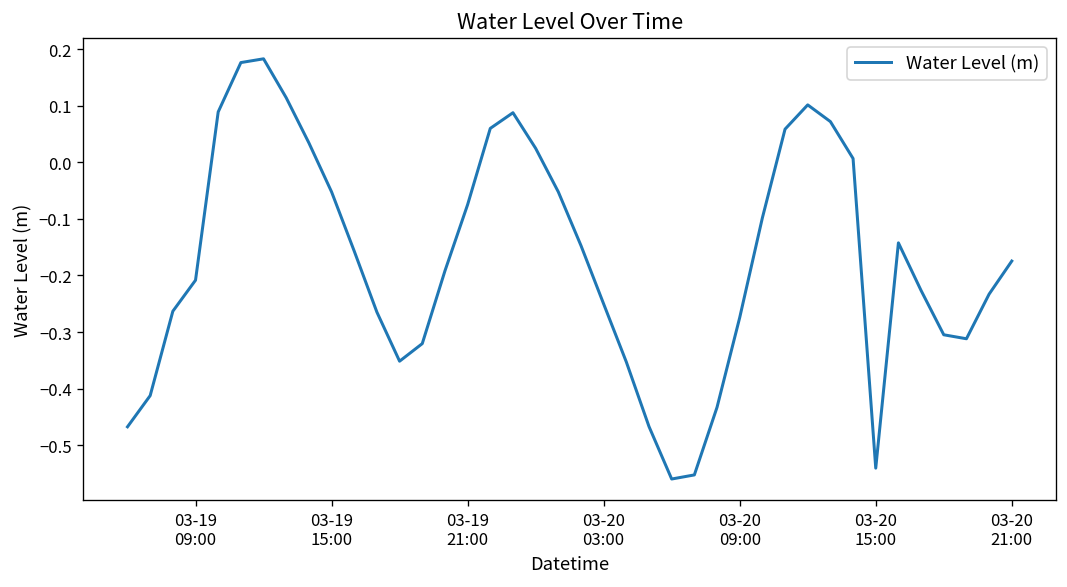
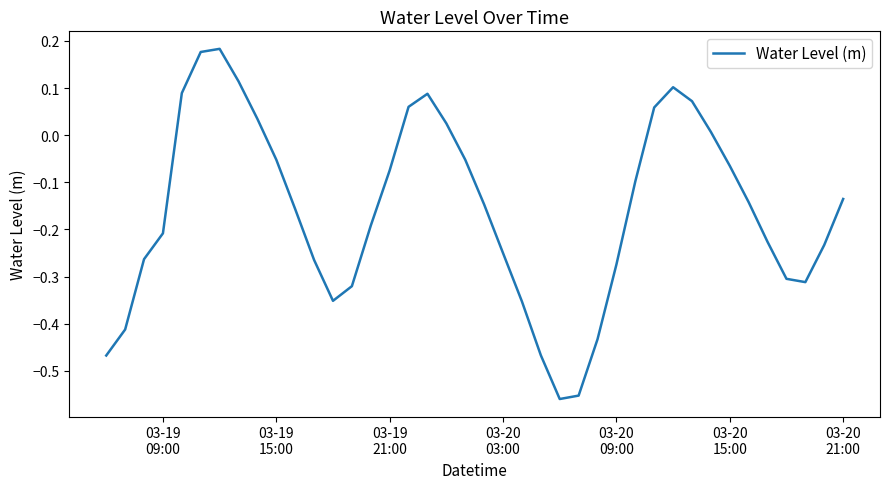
  {
    "03-19 09:00": -0.21,
    "03-19 15:00": -0.05,
    "03-19 21:00": -0.07,
    "03-20 03:00": -0.25,
    "03-20 09:00": -0.27,
-   "03-20 15:00": -0.54,
-   "03-20 21:00": -0.17
+   "03-20 15:00": -0.07,
+   "03-20 21:00": -0.14
  }
